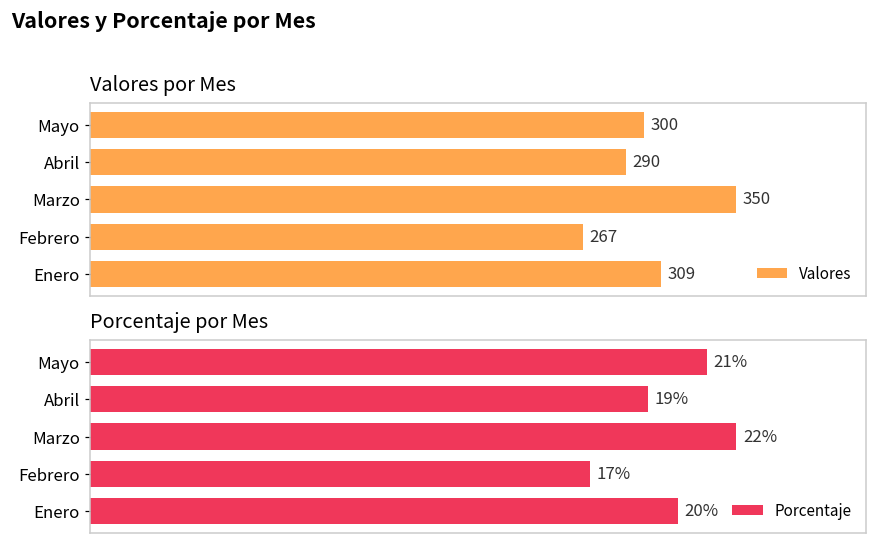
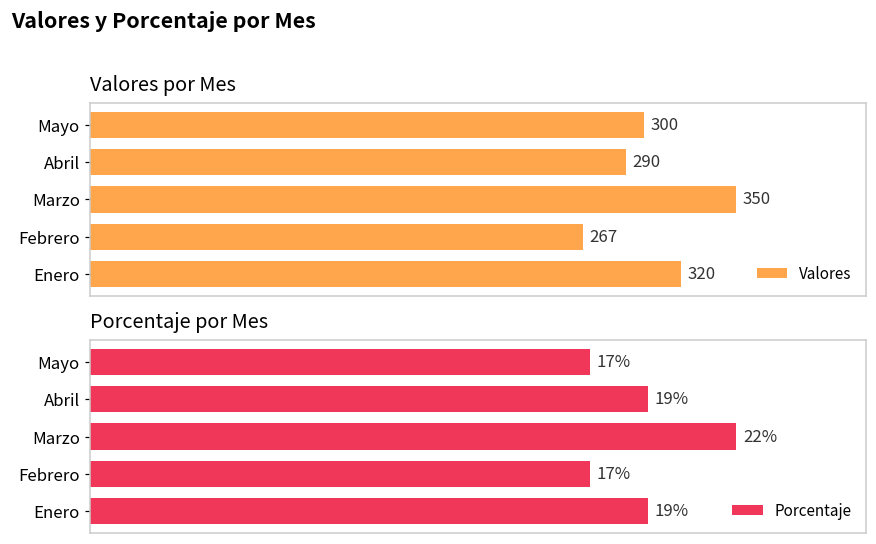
  {
    "Valores por Mes": {
      "Mayo": "300",
      "Abril": "290",
      "Marzo": "350",
      "Febrero": "267",
-     "Enero": "309"
+     "Enero": "320"
    },
    "Porcentaje por Mes": {
-     "Mayo": "21%",
+     "Mayo": "17%",
      "Abril": "19%",
      "Marzo": "22%",
      "Febrero": "17%",
-     "Enero": "20%"
+     "Enero": "19%"
    }
  }
